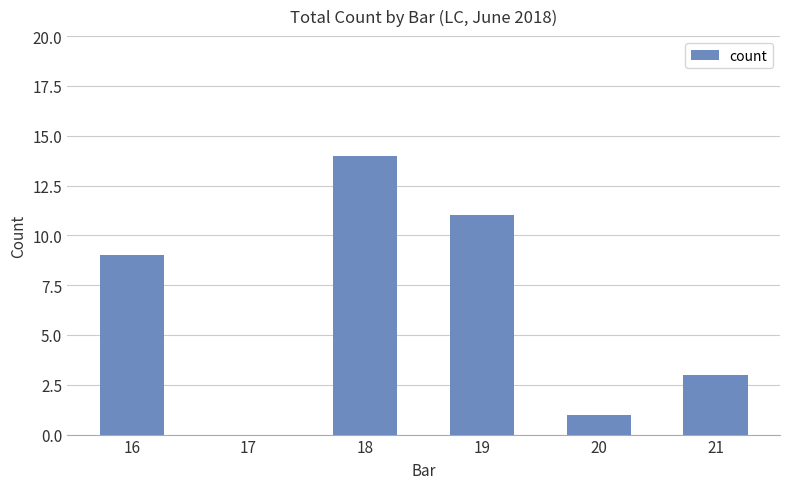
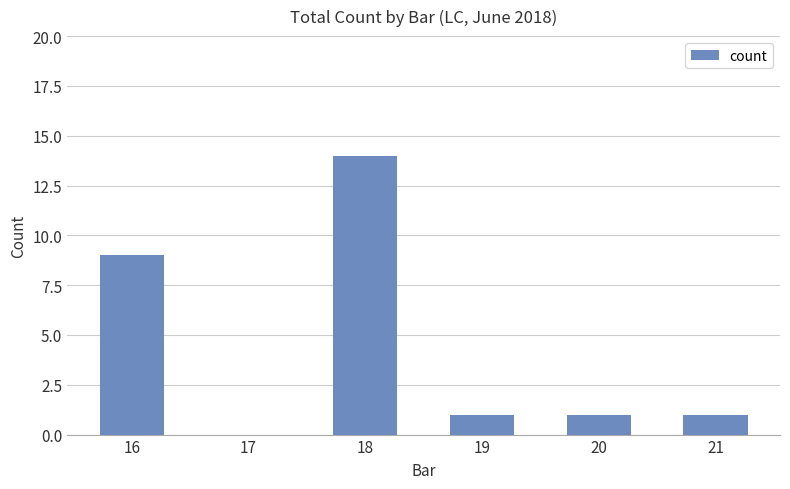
  {
    "16": 9,
    "17": 0,
    "18": 14,
-   "19": 11,
+   "19": 1,
    "20": 1,
-   "21": 3
+   "21": 1
  }
